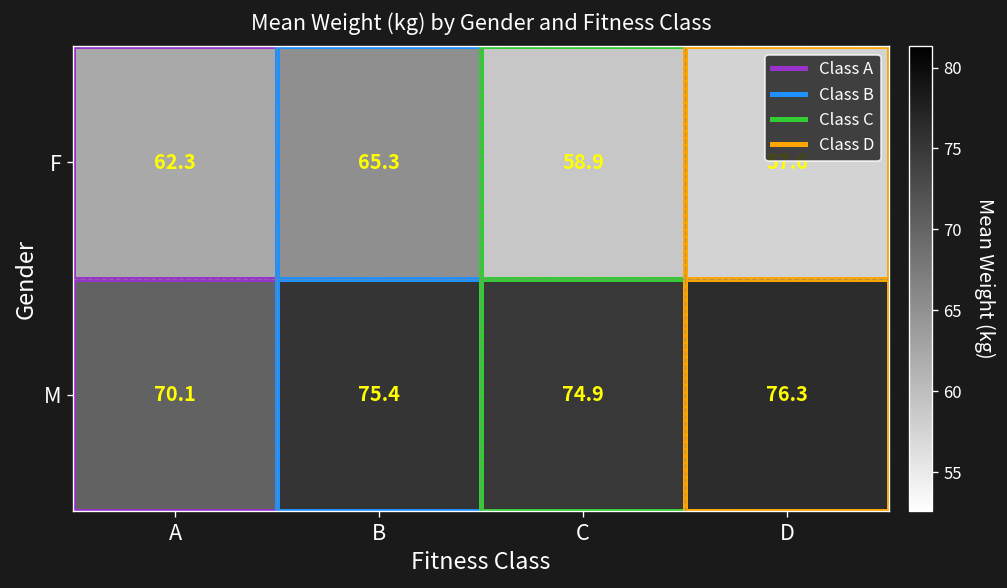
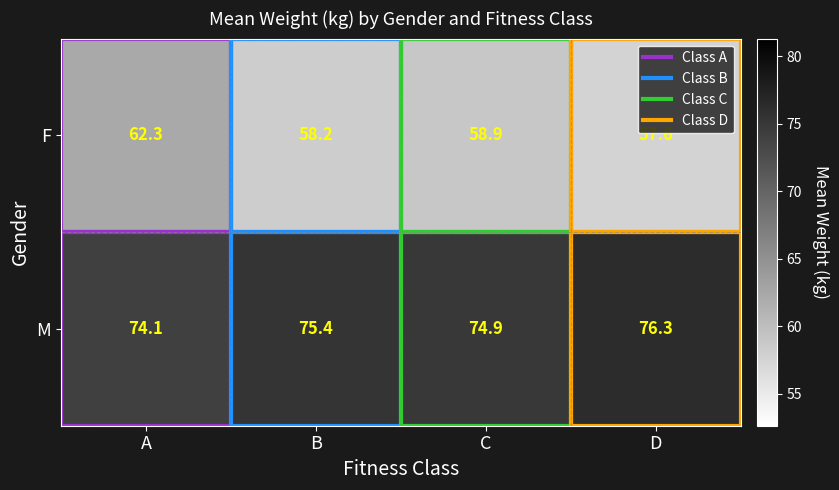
  {
    "F": {
      "A": 62.3,
-     "B": 65.3,
+     "B": 58.2,
      "C": 58.9
    },
    "M": {
-     "A": 70.1,
+     "A": 74.1,
      "B": 75.4,
      "C": 74.9,
      "D": 76.3
    }
  }
